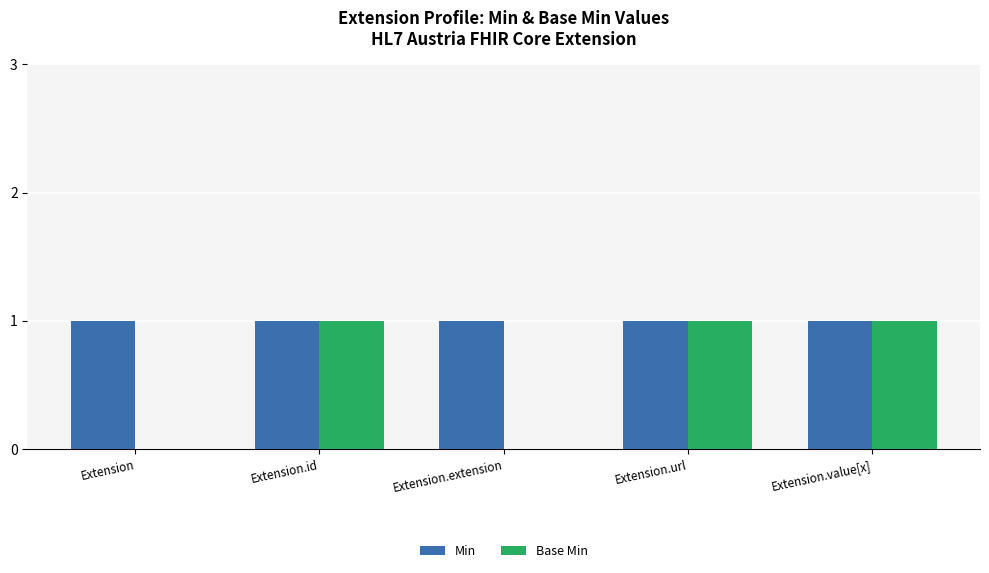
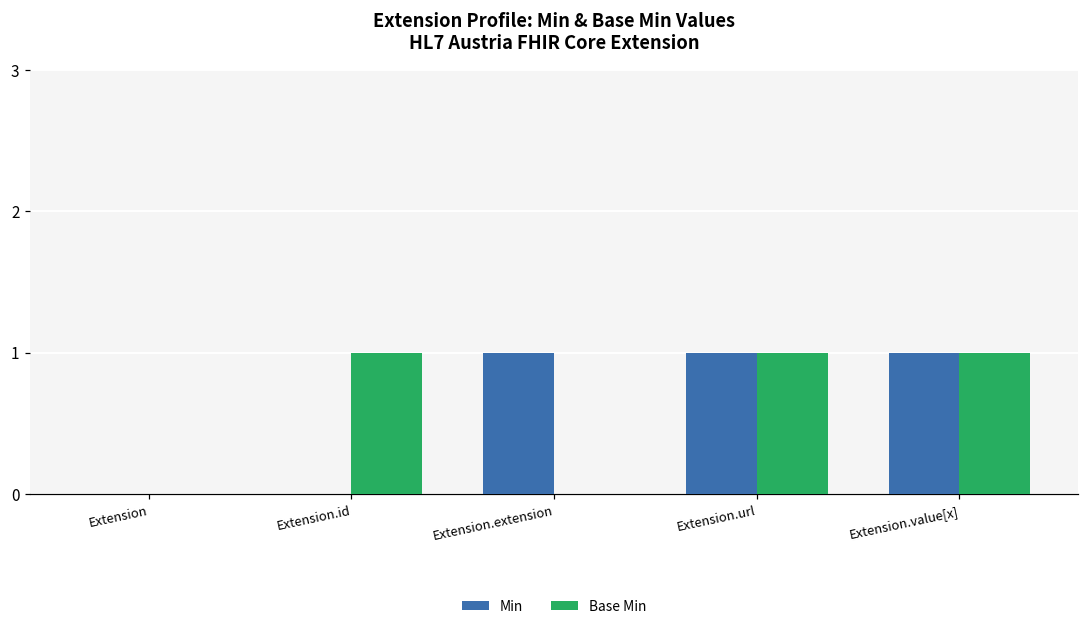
  {
    "Min": {
-     "Extension": 1,
-     "Extension.id": 1,
+     "Extension": 0,
+     "Extension.id": 0,
      "Extension.extension": 1,
      "Extension.url": 1,
      "Extension.value[x]": 1
    },
    "Base Min": {
      "Extension": 0,
      "Extension.id": 1,
      "Extension.extension": 0,
      "Extension.url": 1,
      "Extension.value[x]": 1
    }
  }
